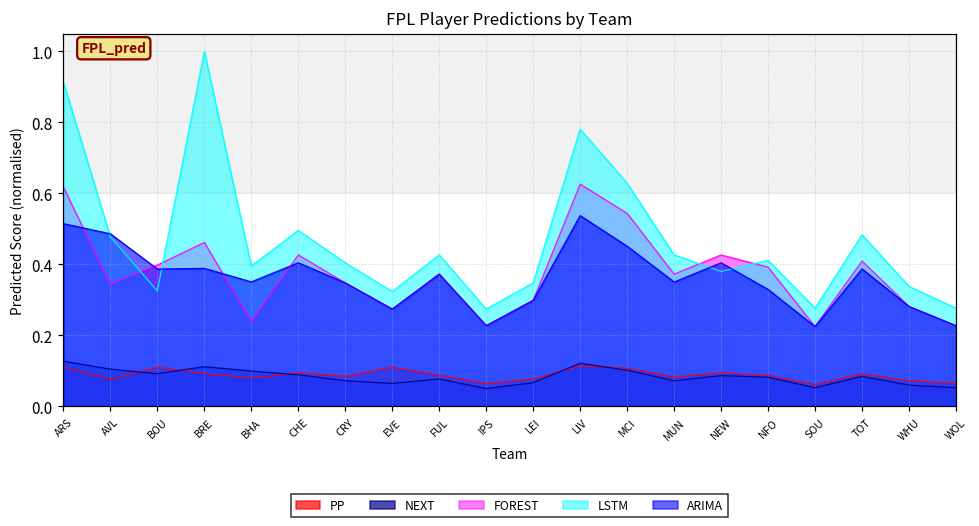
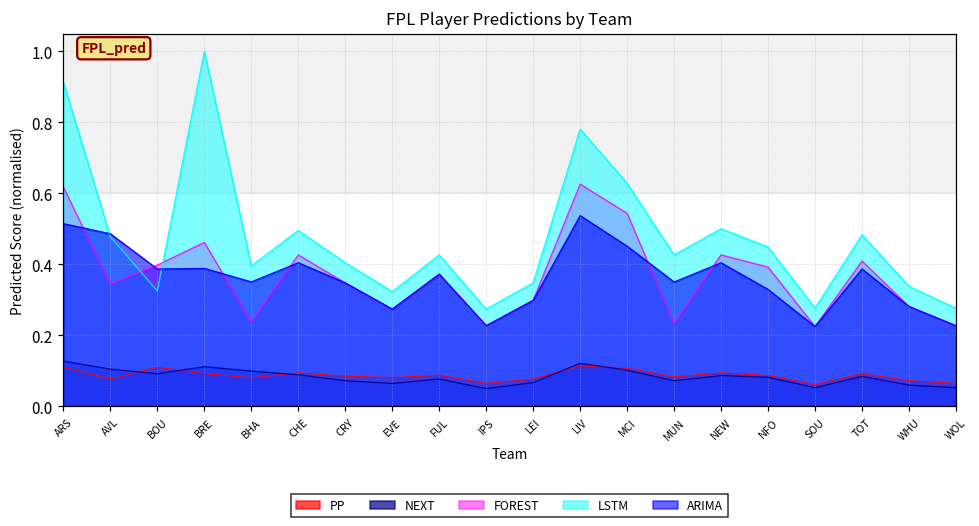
  {
    "PP": {
      "ARS": 0.11,
      "AVL": 0.08,
      "BOU": 0.11,
      "BRE": 0.09,
      "BHA": 0.08,
      "CRY": 0.08,
-     "EVE": 0.11,
+     "EVE": 0.08,
      "FUL": 0.09,
      "IPS": 0.06,
      "LEI": 0.08,
      "MUN": 0.08,
      "SOU": 0.06,
      "WHU": 0.07,
      "WOL": 0.06
    },
    "NEXT": {
      "ARS": 0.13,
      "AVL": 0.10,
      "BOU": 0.09,
      "BRE": 0.11,
      "BHA": 0.10,
      "CRY": 0.07,
      "EVE": 0.06,
      "FUL": 0.08,
      "IPS": 0.05,
      "LEI": 0.07,
      "MUN": 0.07,
      "SOU": 0.05,
      "WHU": 0.06,
      "WOL": 0.05
    },
    "FOREST": {
      "ARS": 0.62,
      "AVL": 0.34,
      "BOU": 0.40,
      "BRE": 0.46,
      "BHA": 0.24,
      "CHE": 0.43,
      "LIV": 0.63,
      "MCI": 0.54,
-     "MUN": 0.37,
+     "MUN": 0.23,
      "NEW": 0.43,
      "NFO": 0.39,
      "TOT": 0.41
    },
    "LSTM": {
      "ARS": 0.91,
      "AVL": 0.48,
      "BOU": 0.32,
      "BRE": 1.00,
      "BHA": 0.40,
      "CHE": 0.50,
      "CRY": 0.40,
      "EVE": 0.32,
      "FUL": 0.43,
      "IPS": 0.27,
      "LEI": 0.35,
      "LIV": 0.78,
      "MCI": 0.63,
      "MUN": 0.43,
-     "NEW": 0.38,
-     "NFO": 0.41,
+     "NEW": 0.50,
+     "NFO": 0.45,
      "SOU": 0.28,
      "TOT": 0.48,
      "WHU": 0.34,
      "WOL": 0.28
    },
    "ARIMA": {
      "ARS": 0.51,
      "AVL": 0.49,
      "BOU": 0.39,
      "BRE": 0.39,
      "BHA": 0.35,
      "CHE": 0.40,
      "LIV": 0.54,
      "MCI": 0.45,
      "MUN": 0.35,
      "NEW": 0.40,
      "NFO": 0.33,
      "TOT": 0.39
    }
  }
